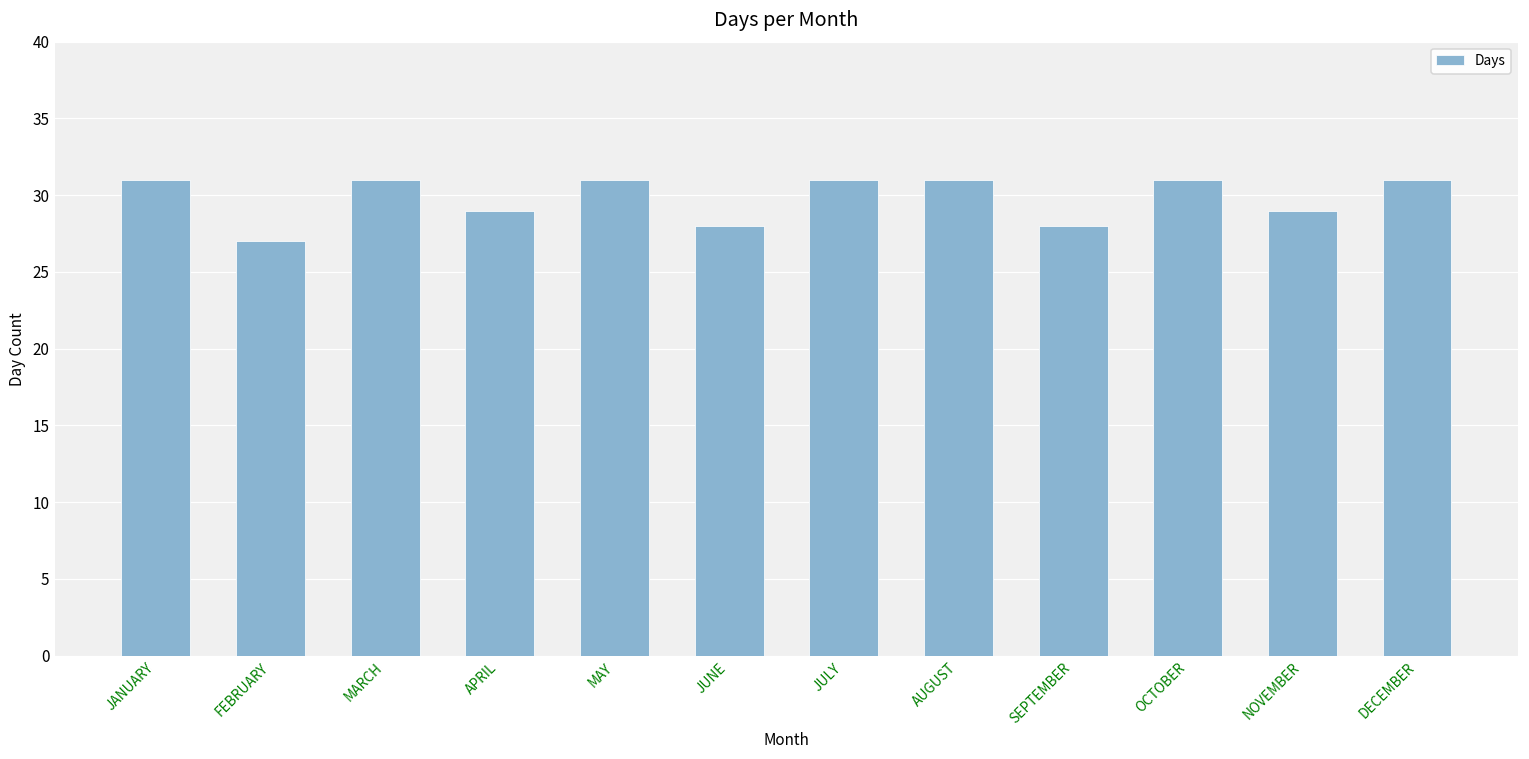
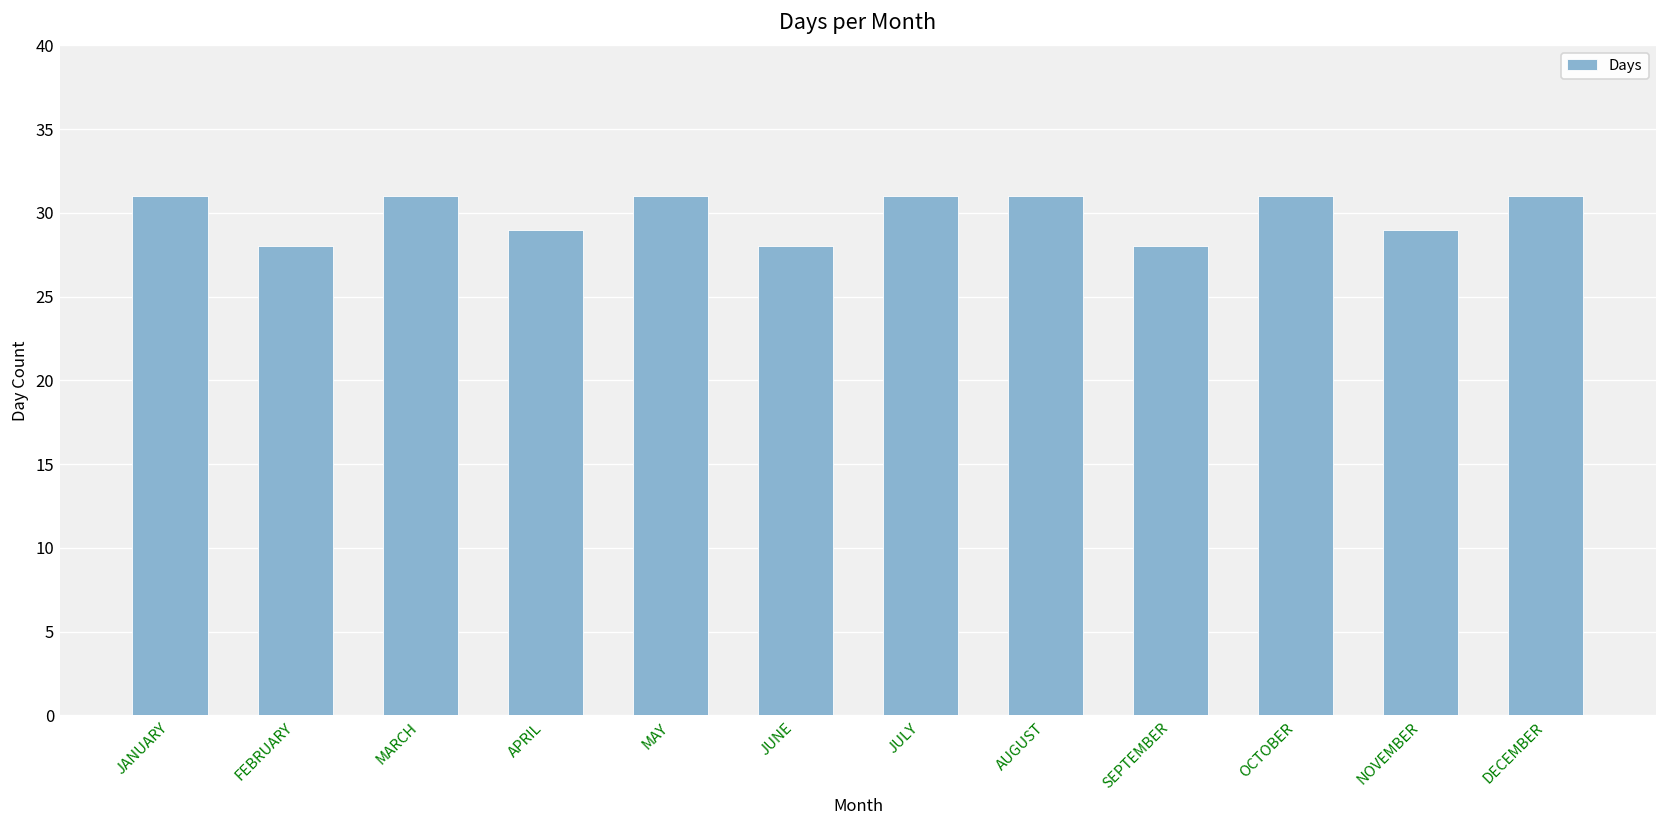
  {
    "JANUARY": 31,
-   "FEBRUARY": 27,
+   "FEBRUARY": 28,
    "MARCH": 31,
    "APRIL": 29,
    "MAY": 31,
    "JUNE": 28,
    "JULY": 31,
    "AUGUST": 31,
    "SEPTEMBER": 28,
    "OCTOBER": 31,
    "NOVEMBER": 29,
    "DECEMBER": 31
  }
